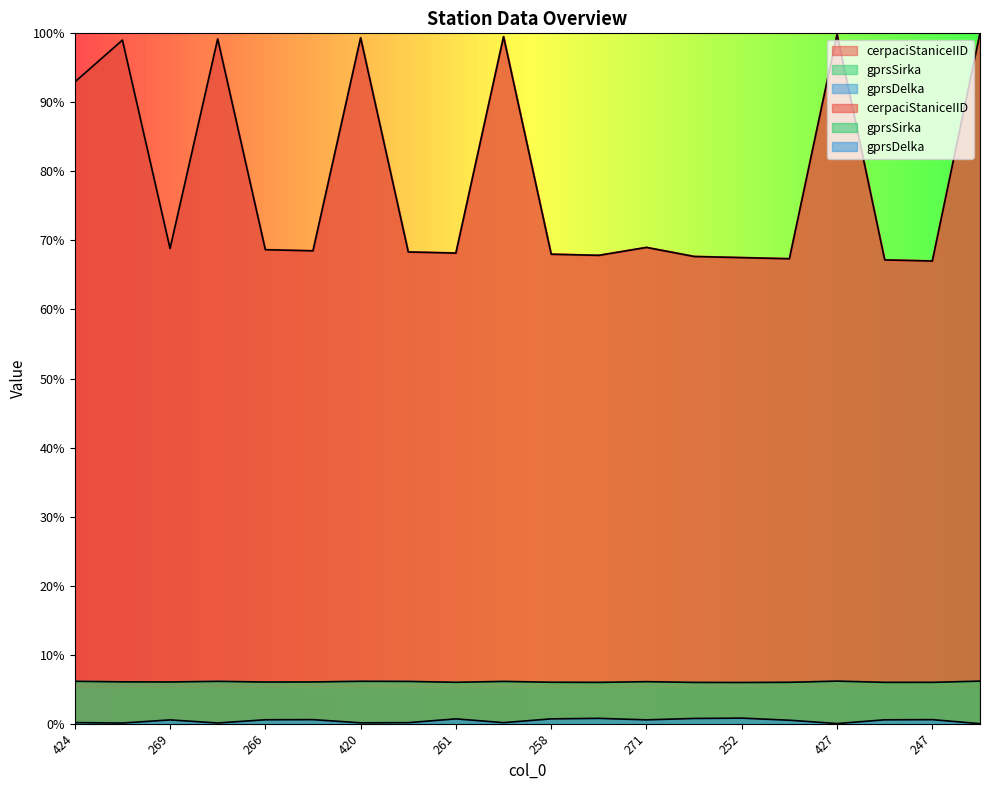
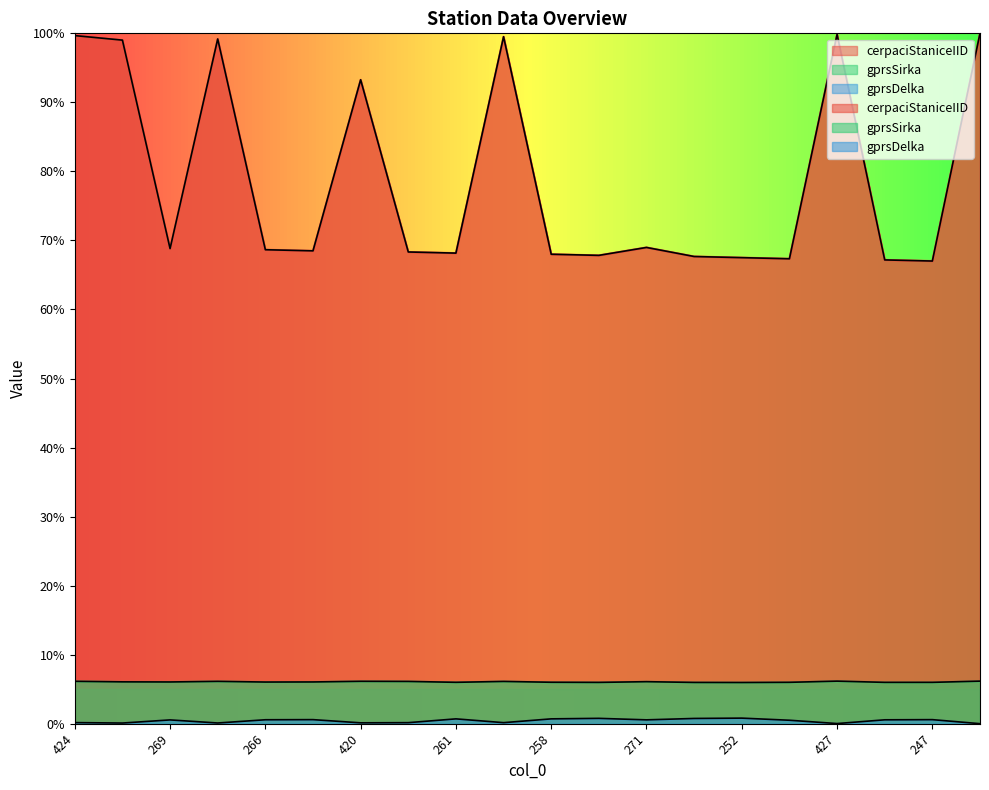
  {
    "cerpaciStaniceIID": {
-     "424": "93%",
+     "424": "100%",
      "269": "69%",
      "266": "69%",
-     "420": "99%",
+     "420": "93%",
      "261": "68%",
      "258": "68%",
      "271": "69%",
      "252": "68%",
      "427": "100%",
      "247": "67%"
    },
    "gprsSirka": {
      "424": "6%",
      "269": "6%",
      "266": "6%",
      "420": "6%",
      "261": "6%",
      "258": "6%",
      "271": "6%",
      "252": "6%",
      "427": "6%",
      "247": "6%"
    }
  }
